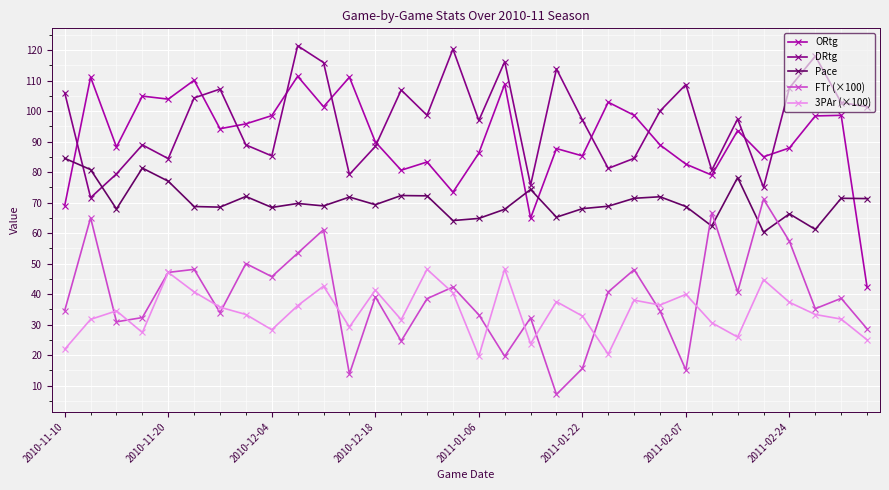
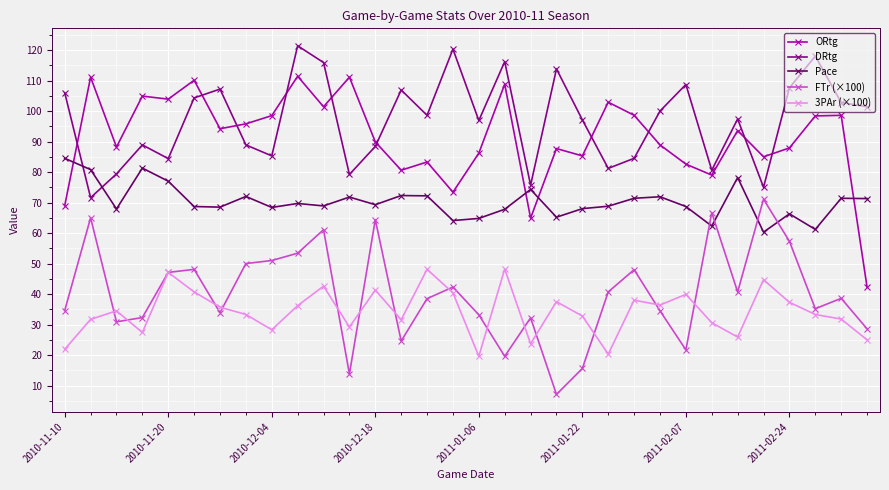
  {
    "FTr (×100)": {
      "2010-11-10": 35,
-     "2010-12-04": 46,
-     "2010-12-18": 39,
+     "2010-12-04": 51,
+     "2010-12-18": 64,
      "2011-01-06": 33,
      "2011-01-22": 16,
-     "2011-02-07": 15,
+     "2011-02-07": 22,
      "2011-02-24": 57
    },
    "3PAr (×100)": {
      "2010-11-10": 22,
      "2010-12-04": 28,
      "2010-12-18": 41,
      "2011-01-06": 20,
      "2011-01-22": 33,
      "2011-02-07": 40,
      "2011-02-24": 37
    }
  }
